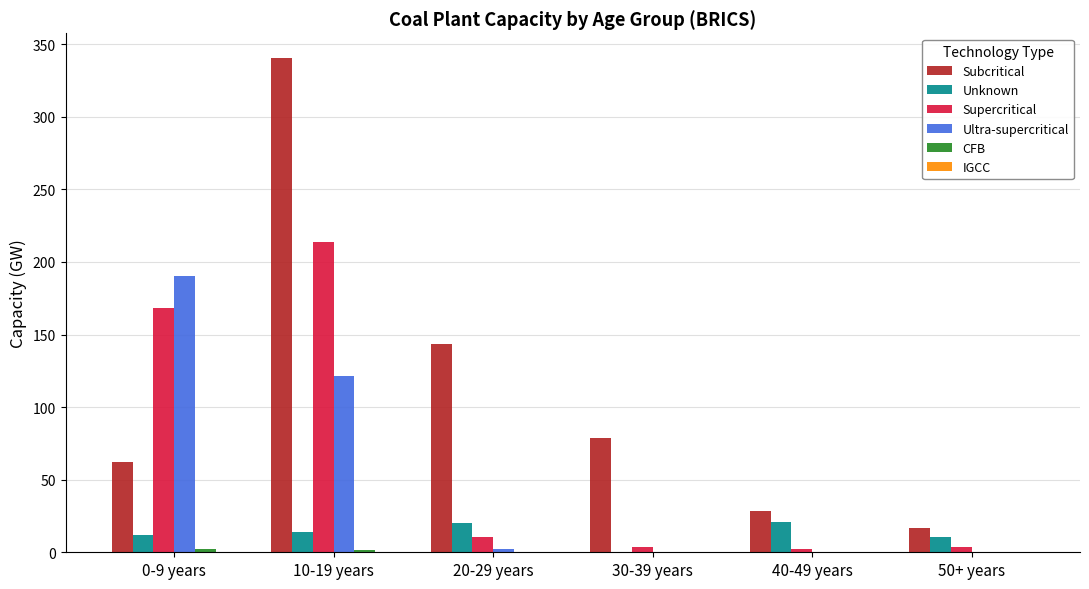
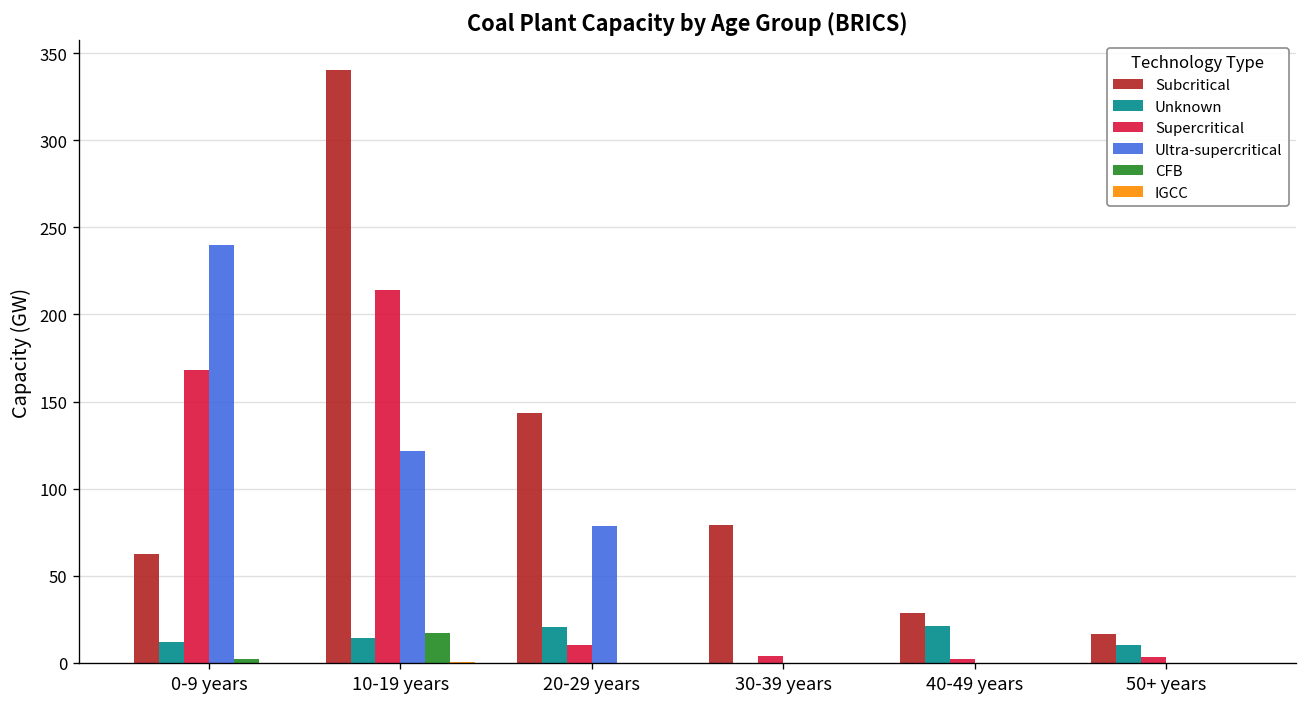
  {
    "Unknown": {
      "0-9 years": 12,
      "10-19 years": 14,
      "20-29 years": 20,
      "40-49 years": 21,
      "50+ years": 10
    },
    "Ultra-supercritical": {
-     "0-9 years": 191,
+     "0-9 years": 240,
      "10-19 years": 122,
-     "20-29 years": 2,
+     "20-29 years": 79,
      "30-39 years": 0,
      "40-49 years": 0,
      "50+ years": 0
    },
    "CFB": {
      "0-9 years": 2,
-     "10-19 years": 2,
+     "10-19 years": 17,
      "30-39 years": 0,
      "40-49 years": 0,
      "50+ years": 0
    },
    "IGCC": {
      "0-9 years": 0,
      "20-29 years": 0,
      "30-39 years": 0,
      "40-49 years": 0,
      "50+ years": 0
    }
  }
